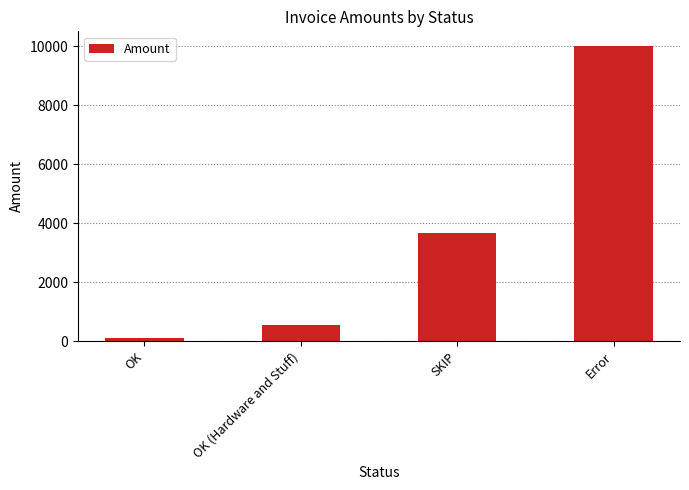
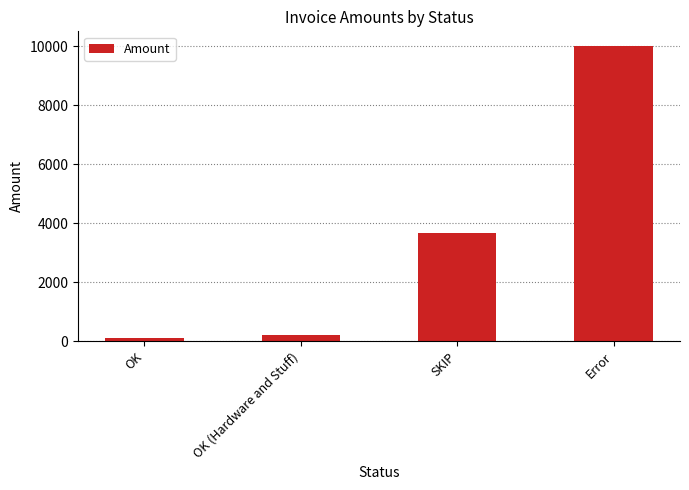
  {
    "OK": 100,
-   "OK (Hardware and Stuff)": 500,
+   "OK (Hardware and Stuff)": 200,
    "SKIP": 3700,
    "Error": 10000
  }
